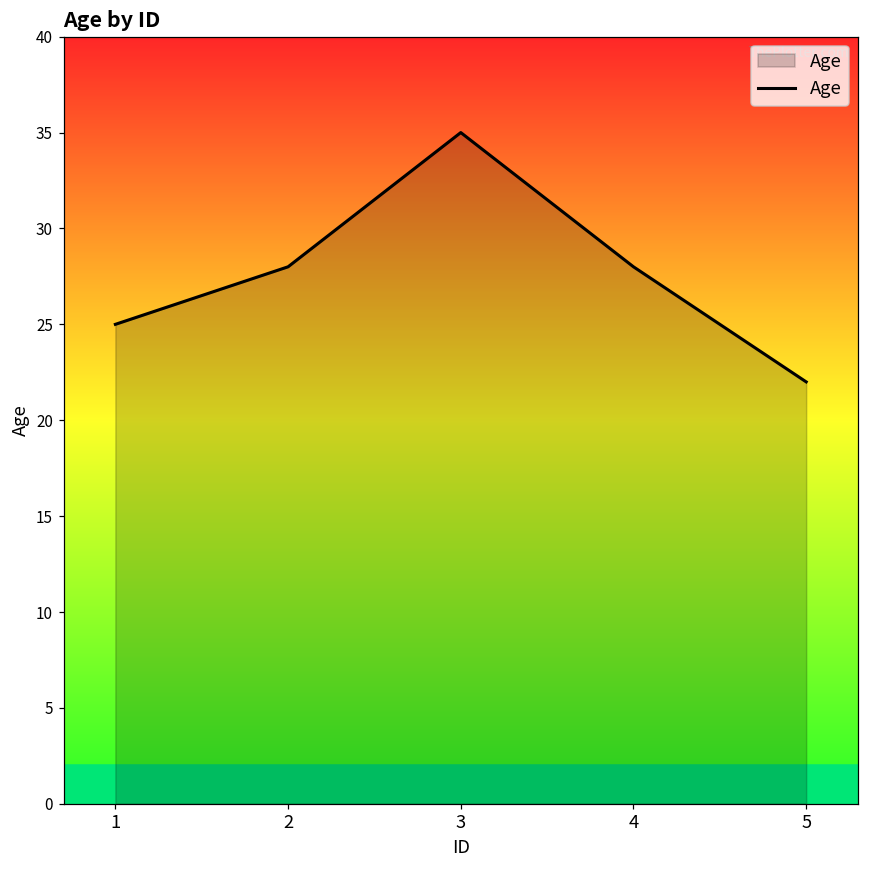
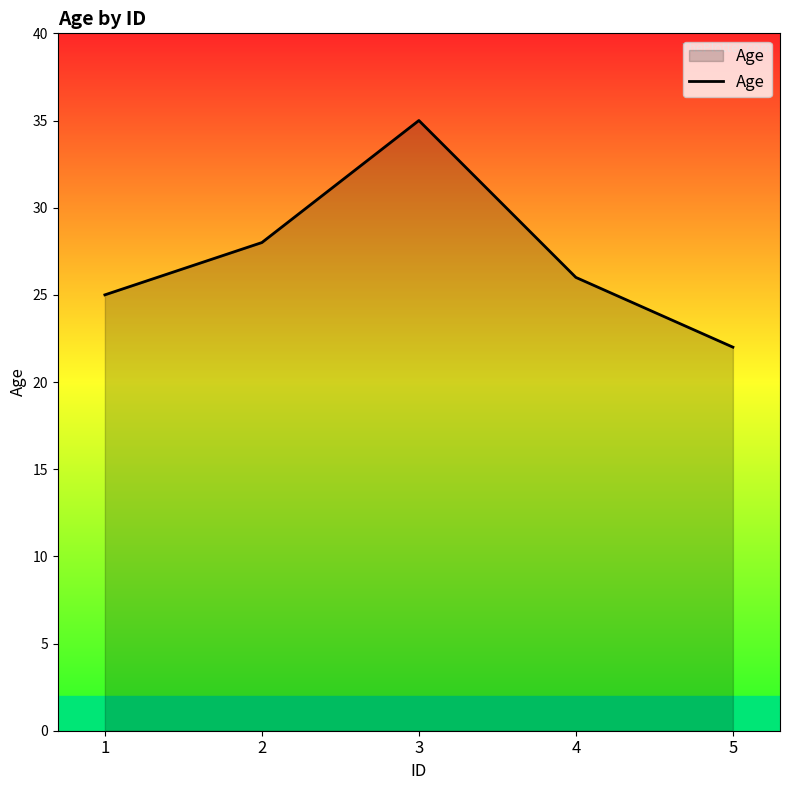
  {
    "1": 25,
    "2": 28,
    "3": 35,
-   "4": 28,
+   "4": 26,
    "5": 22
  }
